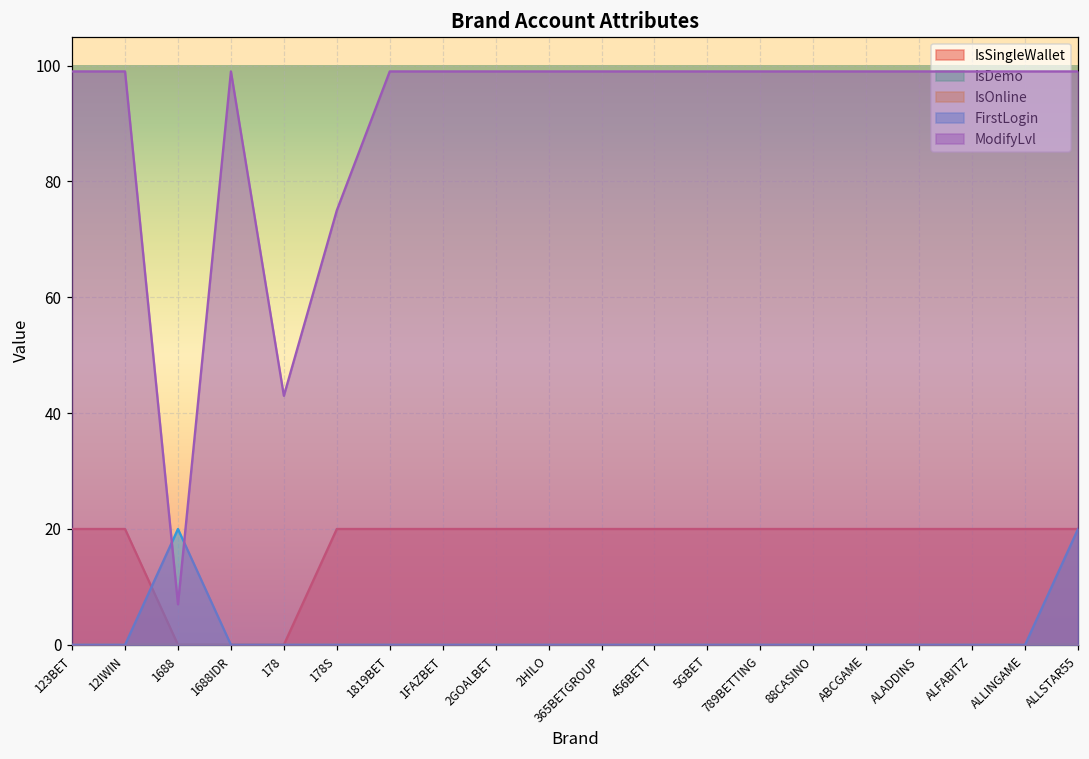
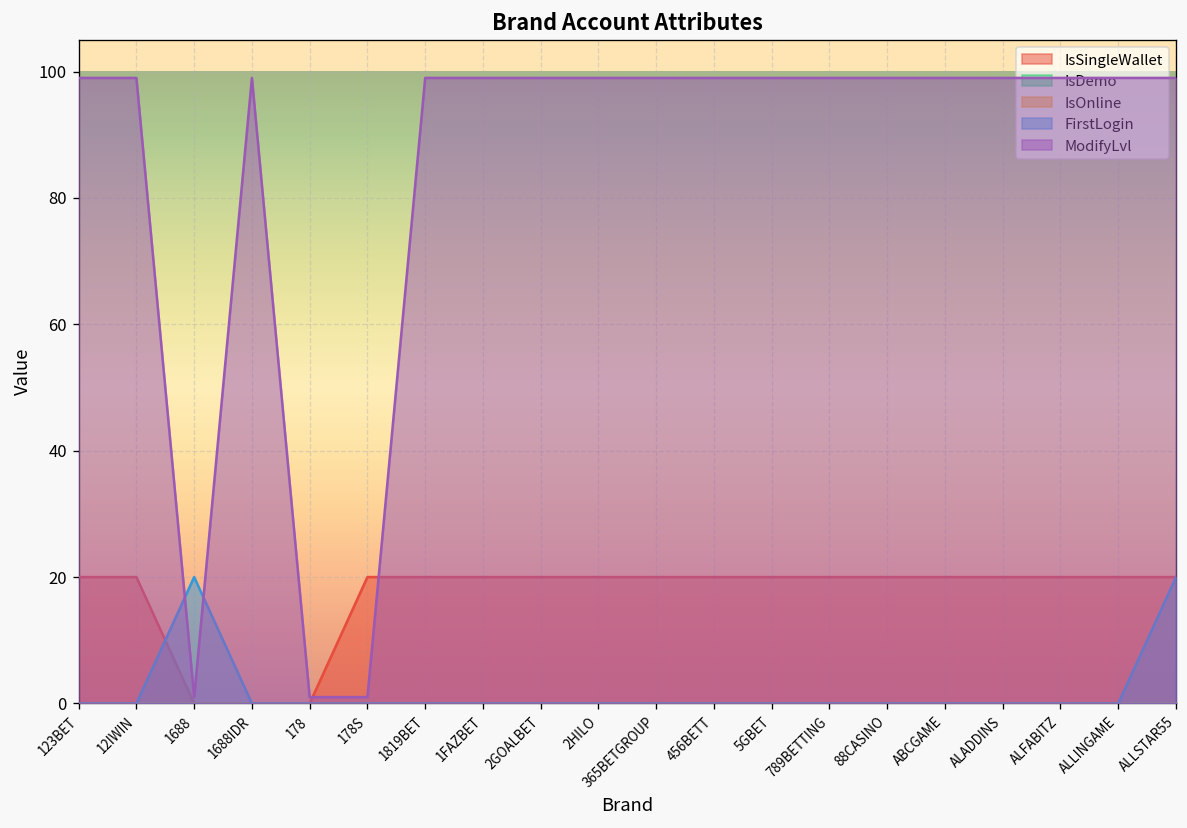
  {
    "IsSingleWallet": {
      "123BET": 20,
      "12IWIN": 20,
      "178S": 20,
      "1819BET": 20,
      "1FAZBET": 20,
      "2GOALBET": 20,
      "2HILO": 20,
      "365BETGROUP": 20,
      "456BETT": 20,
      "5GBET": 20,
      "789BETTING": 20,
      "88CASINO": 20,
      "ABCGAME": 20,
      "ALADDINS": 20,
      "ALFABITZ": 20,
      "ALLINGAME": 20
    },
    "IsOnline": {
      "ALLSTAR55": 0
    },
    "FirstLogin": {
      "1688": 20
    },
    "ModifyLvl": {
      "123BET": 99,
      "12IWIN": 99,
-     "1688": 7,
+     "1688": 1,
      "1688IDR": 99,
-     "178": 43,
-     "178S": 75,
+     "178": 1,
+     "178S": 1,
      "1819BET": 99,
      "1FAZBET": 99,
      "2GOALBET": 99,
      "2HILO": 99,
      "365BETGROUP": 99,
      "456BETT": 99,
      "5GBET": 99,
      "789BETTING": 99,
      "88CASINO": 99,
      "ABCGAME": 99,
      "ALADDINS": 99,
      "ALLSTAR55": 99
    }
  }
